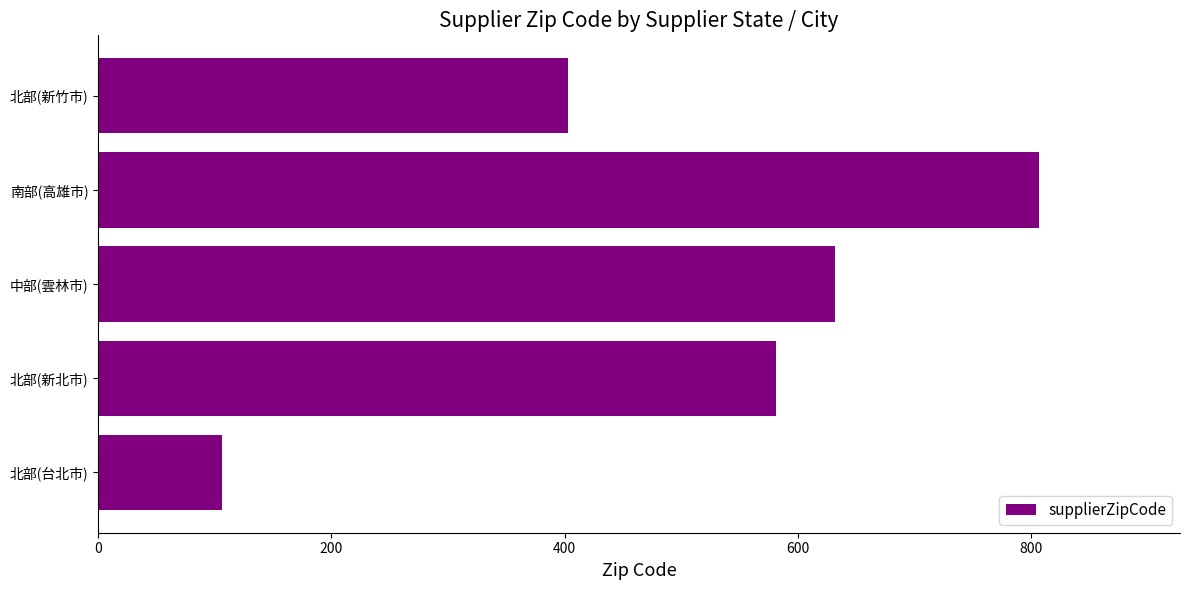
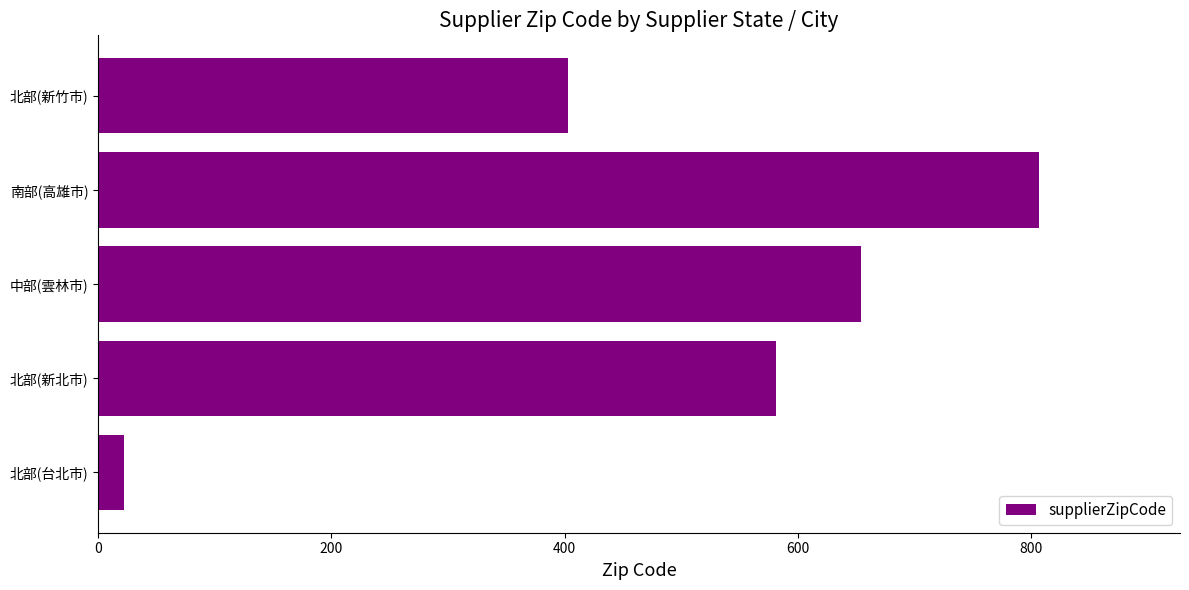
  {
    "北部(新竹市)": 403,
    "南部(高雄市)": 807,
-   "中部(雲林市)": 632,
+   "中部(雲林市)": 654,
    "北部(新北市)": 581,
-   "北部(台北市)": 106
+   "北部(台北市)": 22
  }
